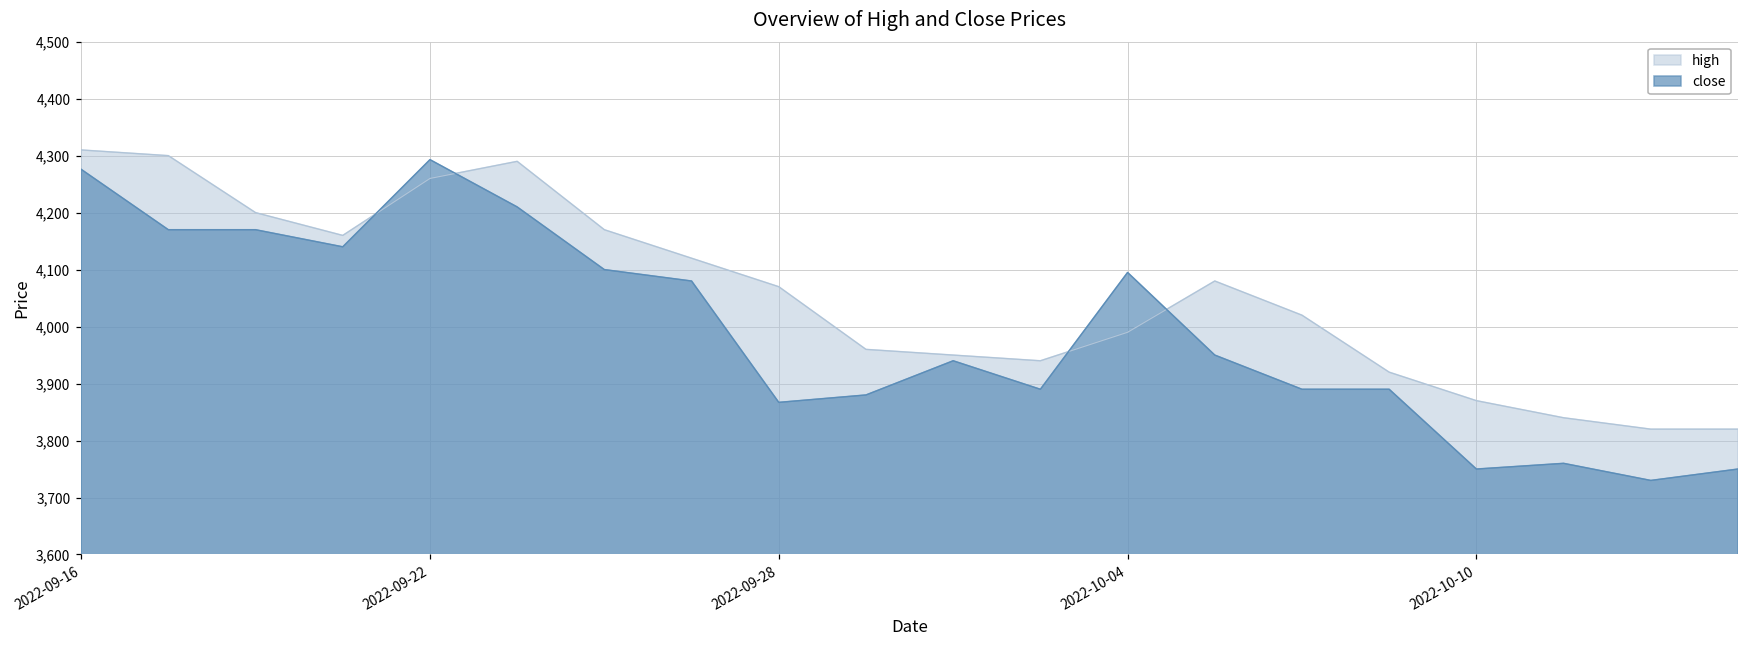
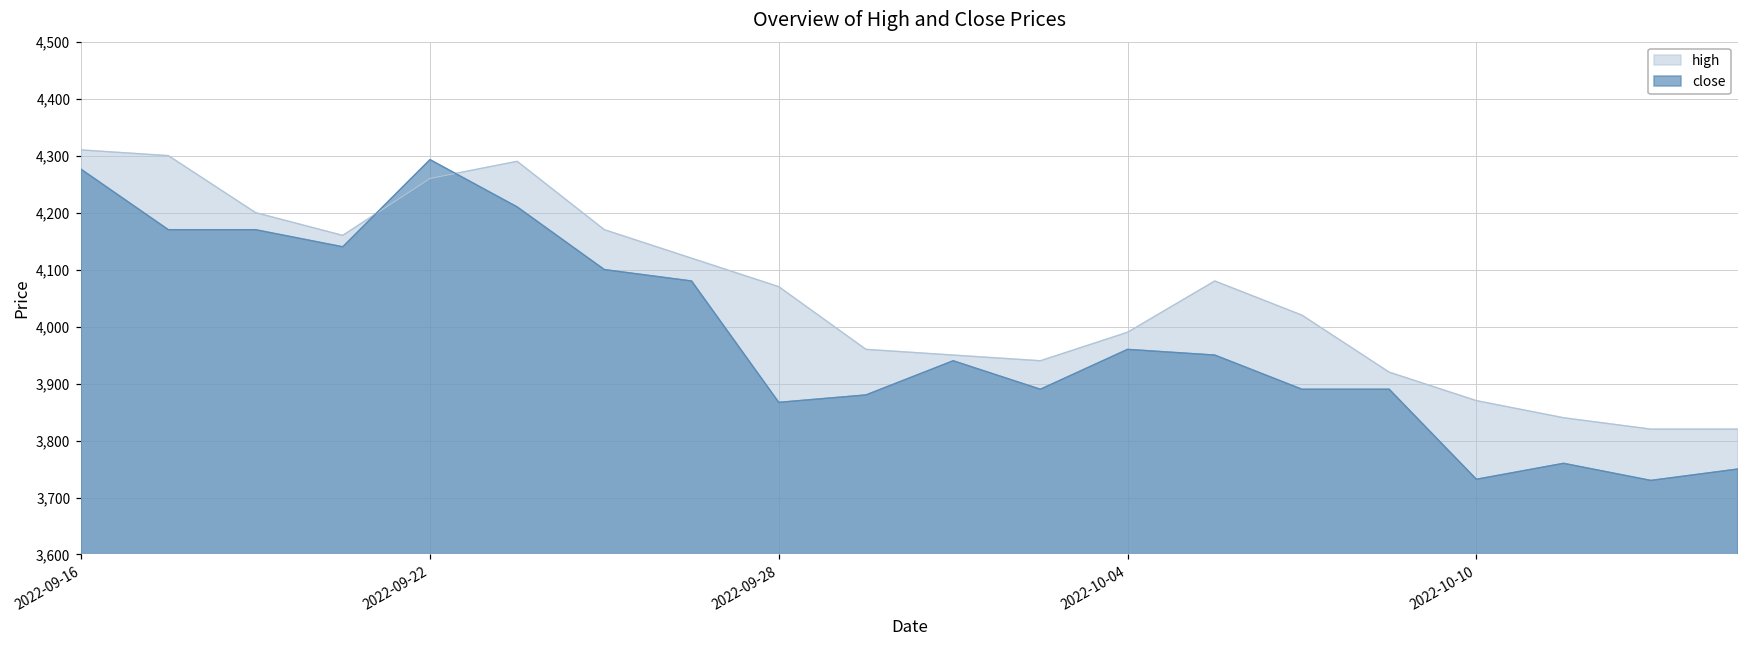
  {
    "high": {
      "2022-09-16": "4,310",
      "2022-09-22": "4,260",
      "2022-09-28": "4,070",
      "2022-10-04": "3,990",
      "2022-10-10": "3,870"
    },
    "close": {
      "2022-09-16": "4,280",
      "2022-09-22": "4,290",
      "2022-09-28": "3,870",
-     "2022-10-04": "4,100",
-     "2022-10-10": "3,750"
+     "2022-10-04": "3,960",
+     "2022-10-10": "3,730"
    }
  }
